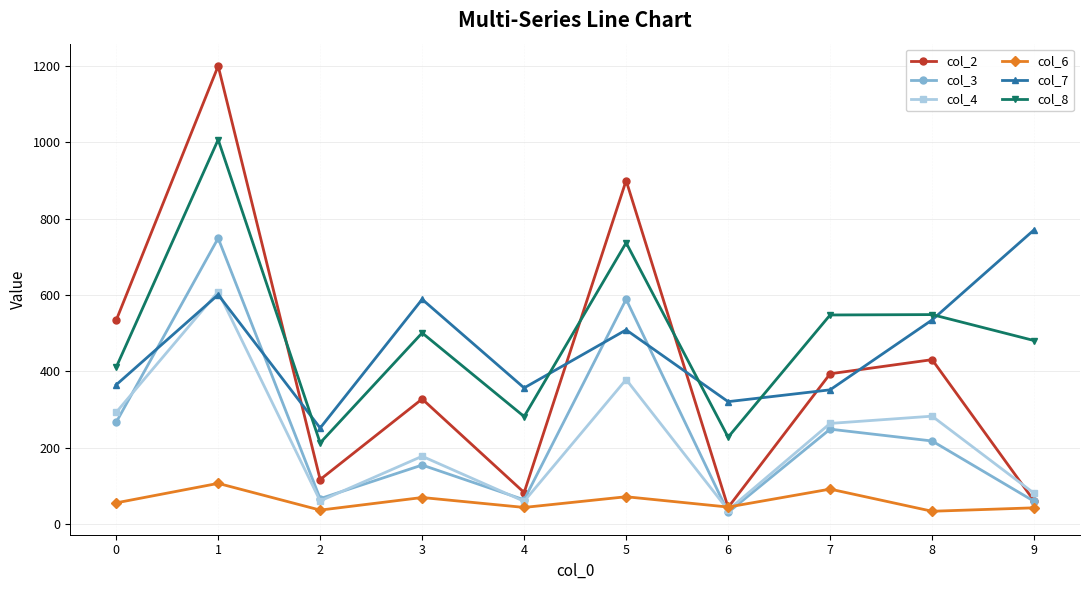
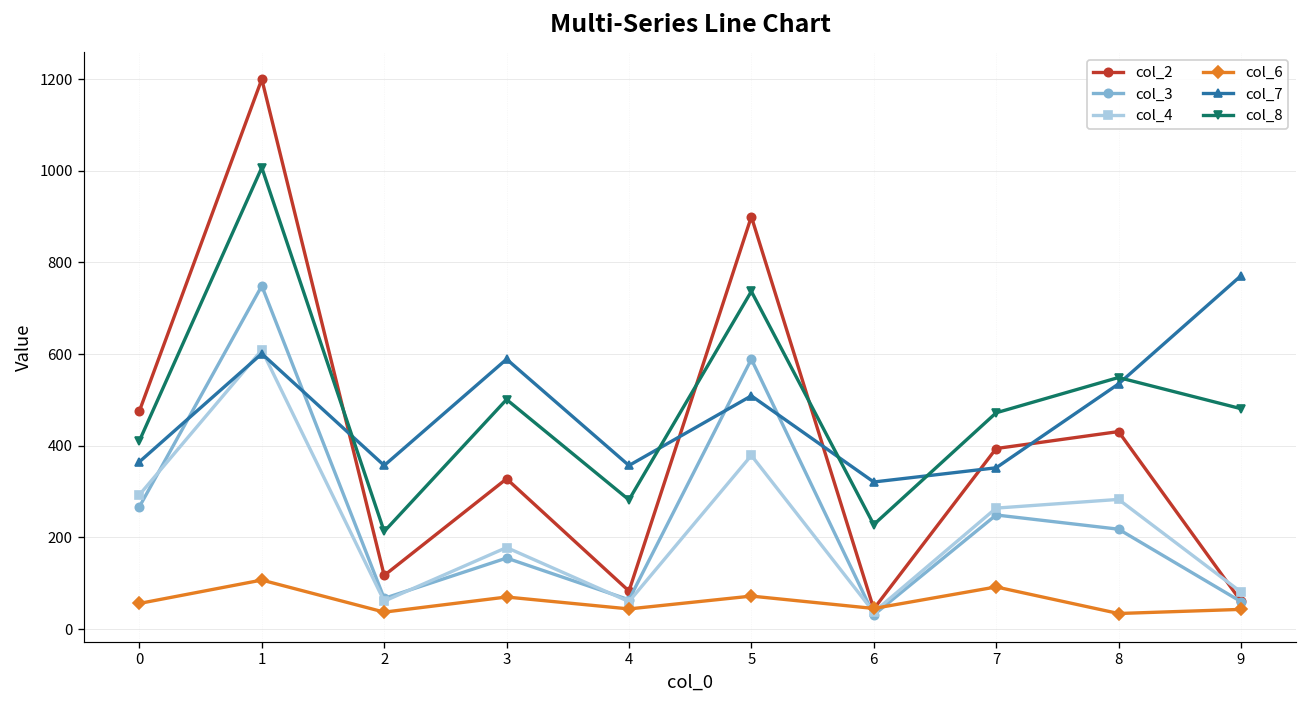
  {
    "col_2": {
-     "0": 530,
+     "0": 480,
      "1": 1200,
      "2": 120,
      "3": 330,
      "4": 80,
      "5": 900,
      "7": 390,
      "8": 430
    },
    "col_6": {
      "0": 60,
      "1": 110,
      "2": 40,
      "3": 70,
      "4": 40,
      "5": 70,
      "7": 90,
      "8": 30,
      "9": 40
    },
    "col_7": {
      "0": 370,
      "1": 600,
-     "2": 250,
+     "2": 360,
      "3": 590,
      "4": 360,
      "5": 510,
      "6": 320,
      "7": 350,
      "8": 540,
      "9": 770
    },
    "col_8": {
      "0": 410,
      "1": 1010,
      "2": 210,
      "3": 500,
      "4": 280,
      "5": 740,
      "6": 230,
-     "7": 550,
+     "7": 470,
      "8": 550,
      "9": 480
    }
  }
